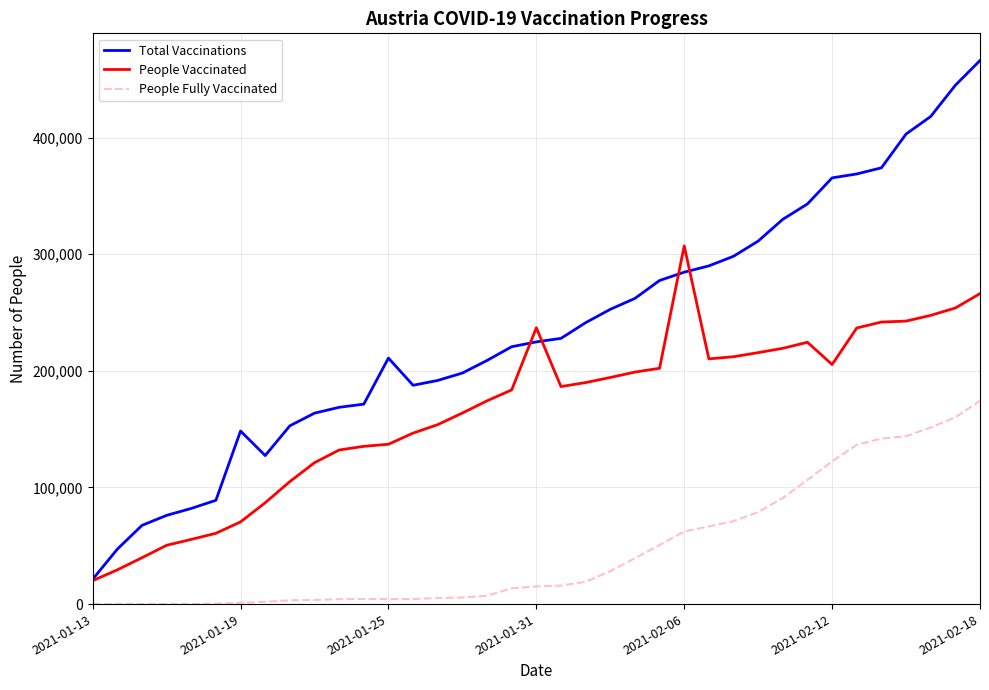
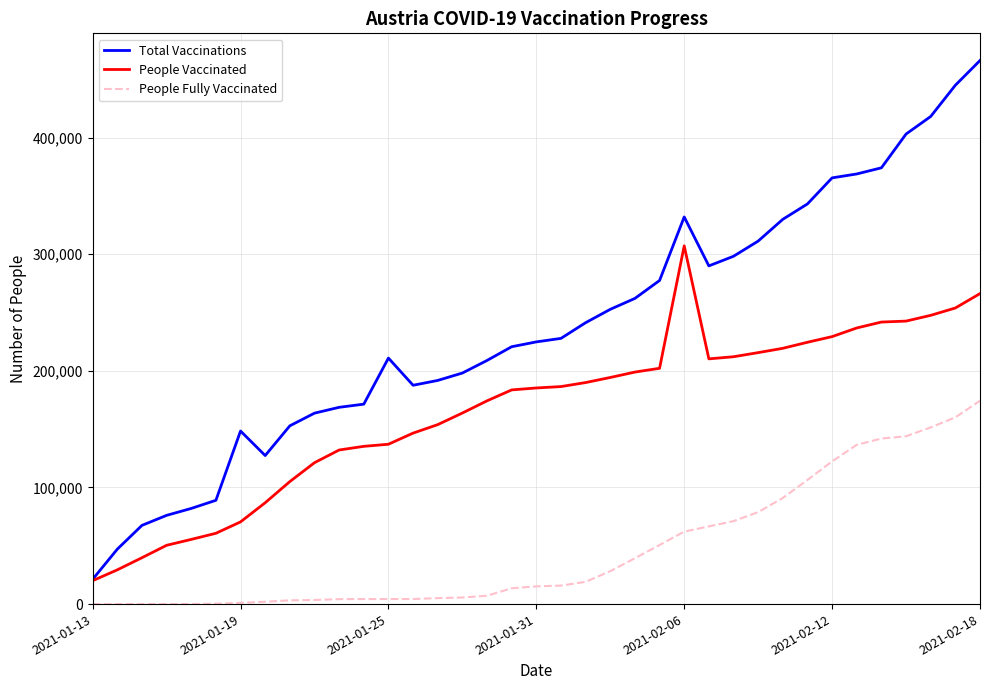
  {
    "Total Vaccinations": {
      "2021-01-19": "148,000",
      "2021-01-25": "211,000",
      "2021-01-31": "225,000",
-     "2021-02-06": "285,000",
+     "2021-02-06": "332,000",
      "2021-02-12": "365,000",
      "2021-02-18": "466,000"
    },
    "People Vaccinated": {
      "2021-01-19": "70,000",
      "2021-01-25": "137,000",
-     "2021-01-31": "237,000",
+     "2021-01-31": "185,000",
      "2021-02-06": "307,000",
-     "2021-02-12": "205,000",
+     "2021-02-12": "229,000",
      "2021-02-18": "266,000"
    },
    "People Fully Vaccinated": {
      "2021-01-13": "0",
      "2021-01-19": "1,000",
      "2021-01-25": "4,000",
      "2021-01-31": "15,000",
      "2021-02-06": "62,000",
      "2021-02-12": "122,000",
      "2021-02-18": "174,000"
    }
  }
